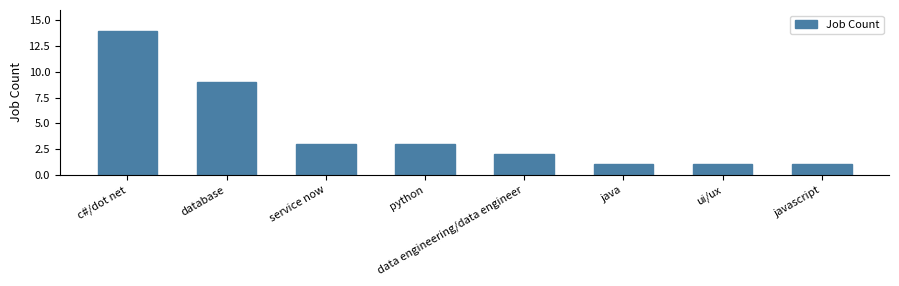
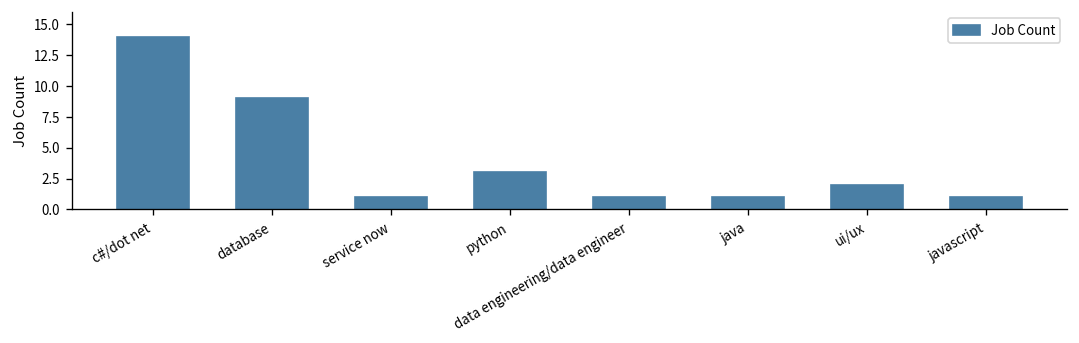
  {
    "c#/dot net": 14,
    "database": 9,
-   "service now": 3,
+   "service now": 1,
    "python": 3,
-   "data engineering/data engineer": 2,
+   "data engineering/data engineer": 1,
    "java": 1,
-   "ui/ux": 1,
+   "ui/ux": 2,
    "javascript": 1
  }
